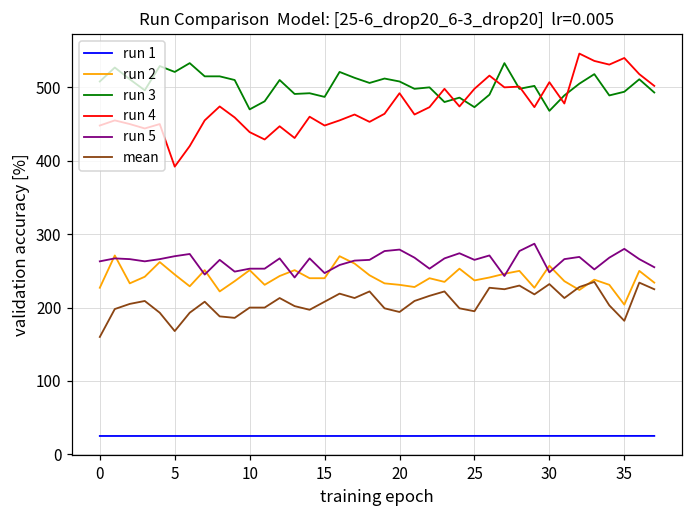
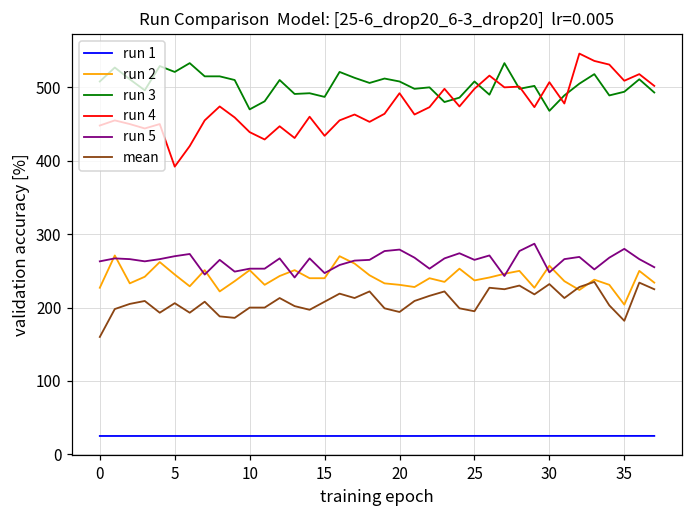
  {
    "run 1": {
      "0": 30,
      "5": 30,
      "10": 30,
      "15": 30,
      "20": 30,
      "25": 30,
      "30": 30,
      "35": 30
    },
    "run 2": {
      "0": 230,
      "5": 250,
      "15": 240,
      "20": 230,
      "25": 240,
      "30": 260,
      "35": 200
    },
    "run 3": {
      "5": 520,
      "10": 470,
      "15": 490,
      "20": 510,
-     "25": 470,
+     "25": 510,
      "30": 470,
      "35": 490
    },
    "run 4": {
      "5": 390,
      "10": 440,
-     "15": 450,
+     "15": 430,
      "20": 490,
      "25": 500,
      "30": 510,
-     "35": 540
+     "35": 510
    },
    "run 5": {
      "0": 260,
      "5": 270,
      "15": 250,
      "20": 280,
      "25": 270,
      "30": 250,
      "35": 280
    },
    "mean": {
      "0": 160,
-     "5": 170,
+     "5": 210,
      "10": 200,
      "15": 210,
      "20": 190,
      "25": 200,
      "30": 230,
      "35": 180
    }
  }
